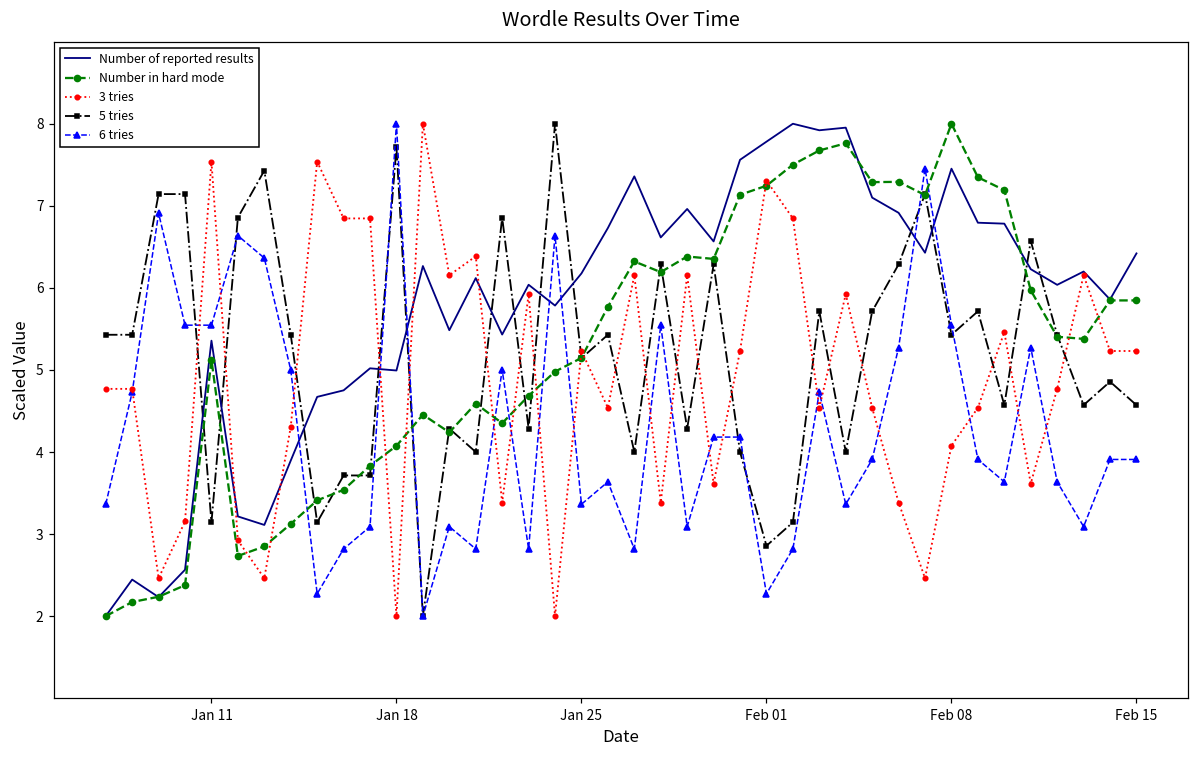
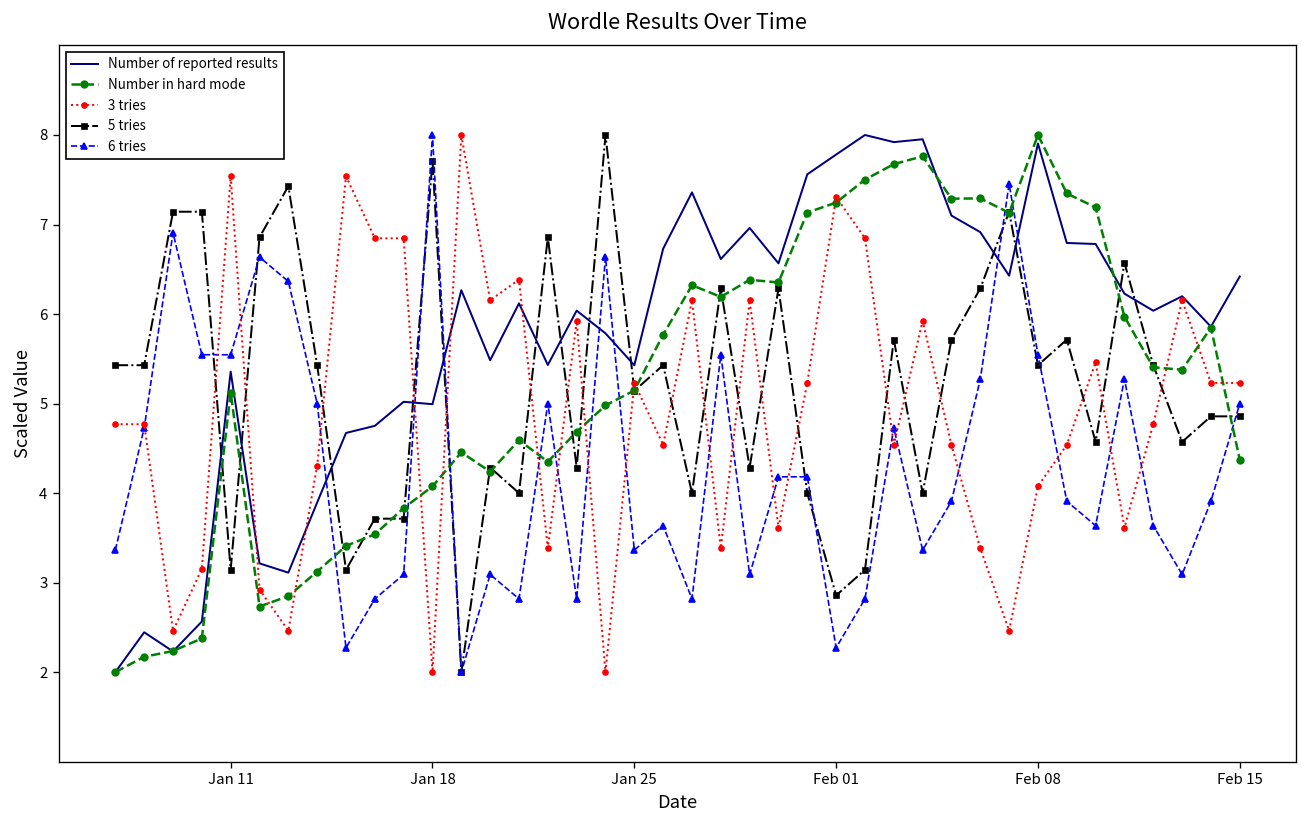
  {
    "Number of reported results": {
      "Jan 11": 5.4,
      "Jan 18": 5.0,
-     "Jan 25": 6.2,
+     "Jan 25": 5.4,
      "Feb 01": 7.8,
-     "Feb 08": 7.5,
+     "Feb 08": 7.9,
      "Feb 15": 6.4
    },
    "Number in hard mode": {
      "Jan 11": 5.1,
      "Jan 18": 4.1,
      "Feb 01": 7.2,
      "Feb 08": 8.0,
-     "Feb 15": 5.8
+     "Feb 15": 4.4
    },
    "3 tries": {
      "Jan 11": 7.5,
      "Jan 18": 2.0,
      "Jan 25": 5.2,
      "Feb 01": 7.3,
      "Feb 08": 4.1,
      "Feb 15": 5.2
    },
    "5 tries": {
      "Jan 11": 3.1,
      "Jan 18": 7.7,
      "Feb 01": 2.9,
      "Feb 08": 5.4,
-     "Feb 15": 4.6
+     "Feb 15": 4.9
    },
    "6 tries": {
      "Jan 11": 5.5,
      "Jan 18": 8.0,
      "Jan 25": 3.4,
      "Feb 01": 2.3,
      "Feb 08": 5.5,
-     "Feb 15": 3.9
+     "Feb 15": 5.0
    }
  }
